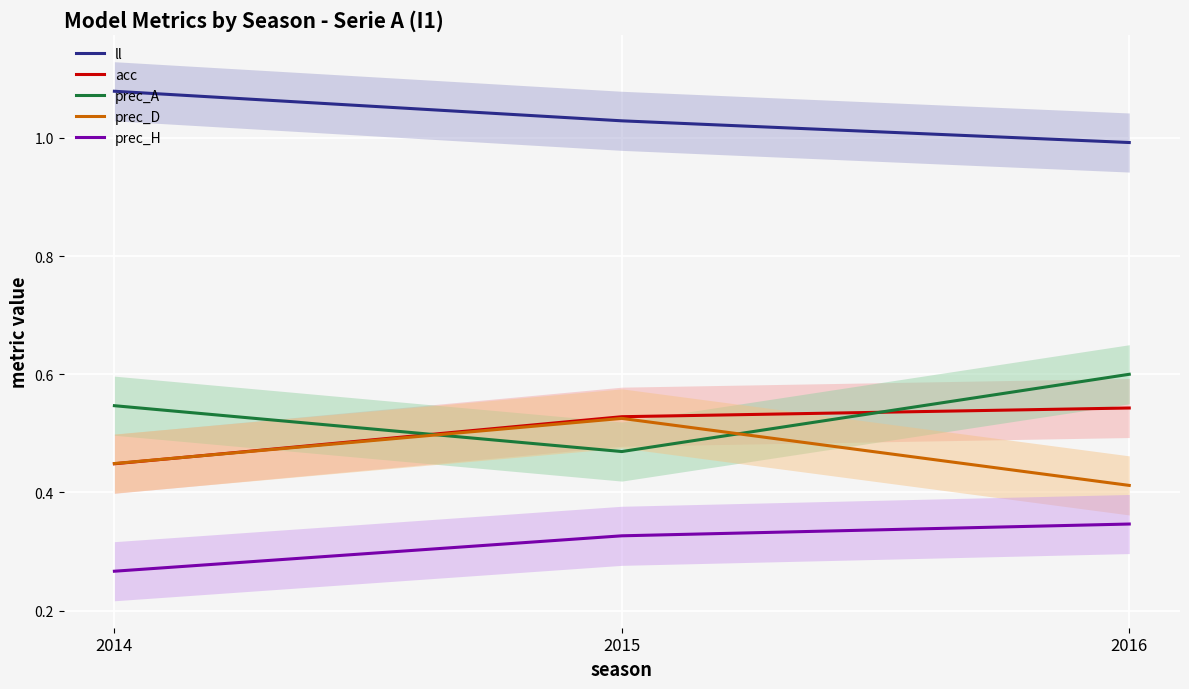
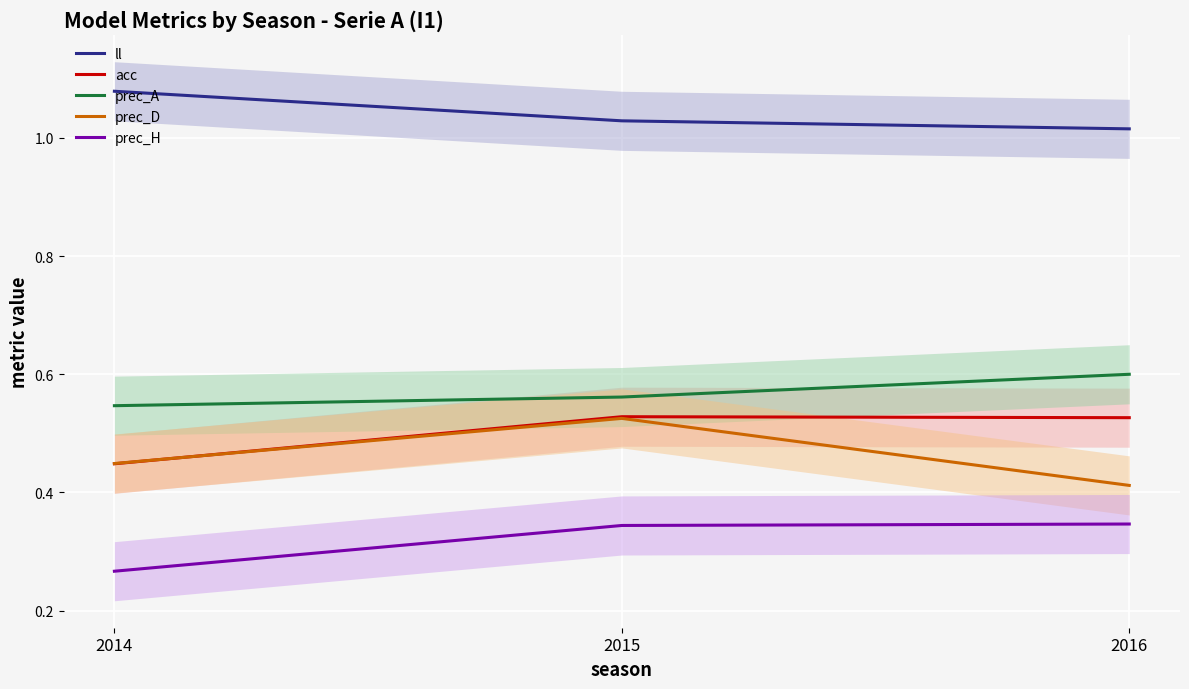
  {
    "ll": {
      "2014": 1.08,
      "2015": 1.03,
-     "2016": 0.99
+     "2016": 1.02
    },
    "acc": {
-     "2016": 0.54
+     "2016": 0.53
    },
    "prec_A": {
      "2014": 0.55,
-     "2015": 0.47,
+     "2015": 0.56,
      "2016": 0.60
    },
    "prec_D": {
      "2016": 0.41
    },
    "prec_H": {
      "2014": 0.27,
-     "2015": 0.33,
+     "2015": 0.34,
      "2016": 0.35
    }
  }
